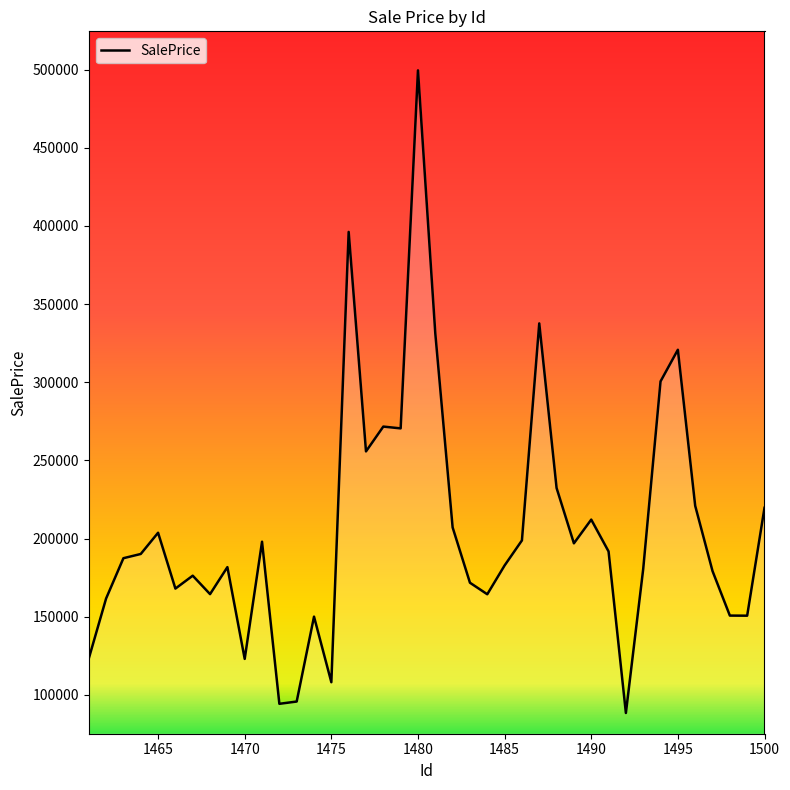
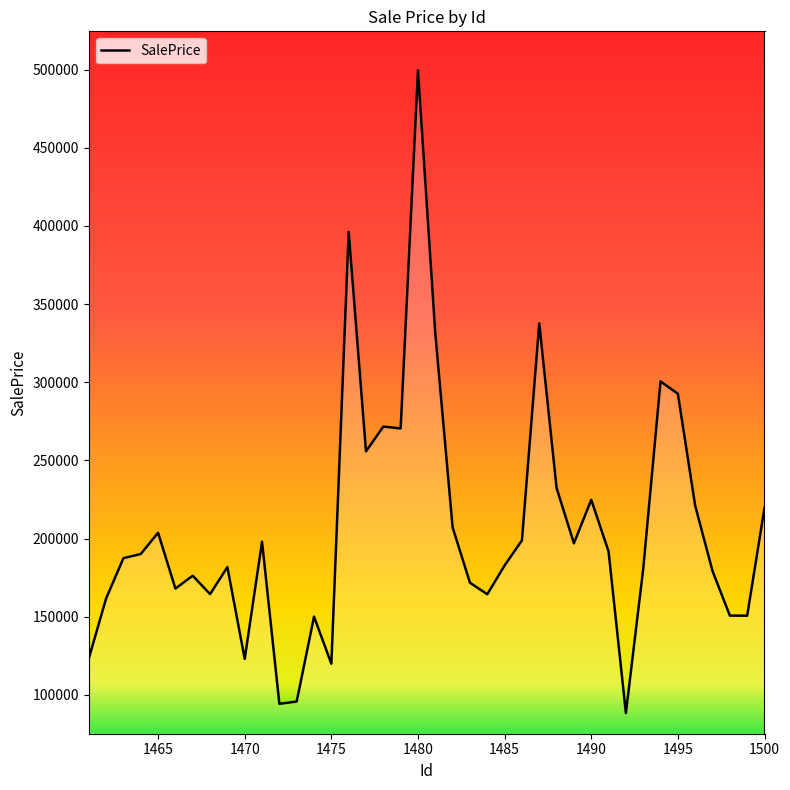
  {
    "1465": 204000,
    "1470": 123000,
-   "1475": 108000,
+   "1475": 120000,
    "1480": 500000,
    "1485": 183000,
-   "1490": 212000,
-   "1495": 321000,
+   "1490": 225000,
+   "1495": 293000,
    "1500": 220000
  }
